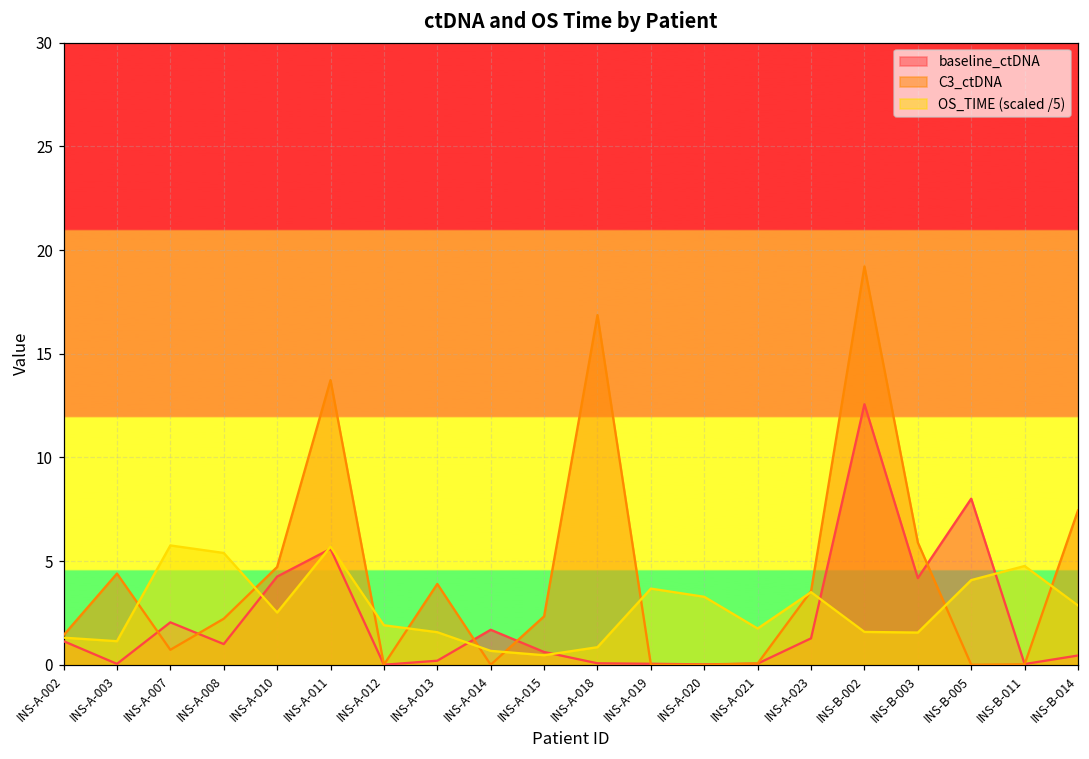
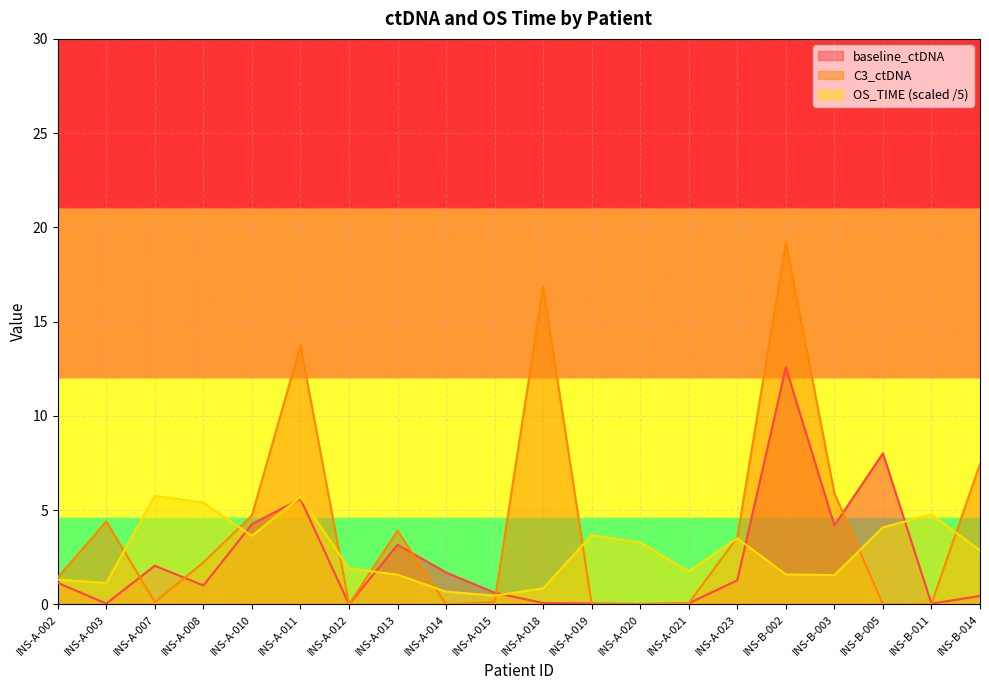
  {
    "baseline_ctDNA": {
      "INS-A-002": 1.1,
      "INS-A-003": 0.0,
      "INS-A-007": 2.0,
      "INS-A-008": 1.0,
      "INS-A-010": 4.3,
-     "INS-A-013": 0.2,
+     "INS-A-013": 3.2,
      "INS-A-014": 1.7,
      "INS-A-015": 0.6,
      "INS-A-018": 0.1,
      "INS-A-023": 1.3,
      "INS-B-002": 12.6,
      "INS-B-003": 4.2,
      "INS-B-005": 8.0,
      "INS-B-014": 0.4
    },
    "C3_ctDNA": {
      "INS-A-003": 4.4,
-     "INS-A-007": 0.7,
+     "INS-A-007": 0.1,
      "INS-A-008": 2.2,
      "INS-A-010": 4.7,
      "INS-A-011": 13.7,
      "INS-A-013": 3.9,
      "INS-A-014": 0.0,
-     "INS-A-015": 2.3,
+     "INS-A-015": 0.1,
      "INS-A-018": 16.9,
      "INS-B-002": 19.2,
      "INS-B-003": 5.9,
      "INS-B-005": 0.0,
      "INS-B-014": 7.4
    },
    "OS_TIME (scaled /5)": {
      "INS-A-003": 1.1,
      "INS-A-007": 5.8,
      "INS-A-008": 5.4,
-     "INS-A-010": 2.5,
+     "INS-A-010": 3.6,
      "INS-A-012": 1.9,
      "INS-A-013": 1.6,
      "INS-A-014": 0.7,
      "INS-A-015": 0.5,
      "INS-A-018": 0.8,
      "INS-A-019": 3.7,
      "INS-A-020": 3.3,
      "INS-A-021": 1.7,
      "INS-B-002": 1.6,
      "INS-B-003": 1.6,
      "INS-B-005": 4.1,
      "INS-B-011": 4.8,
      "INS-B-014": 2.9
    }
  }
